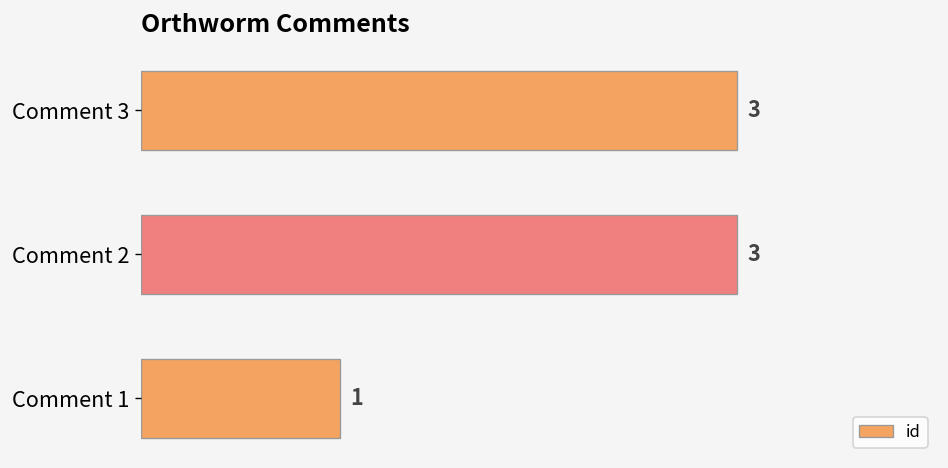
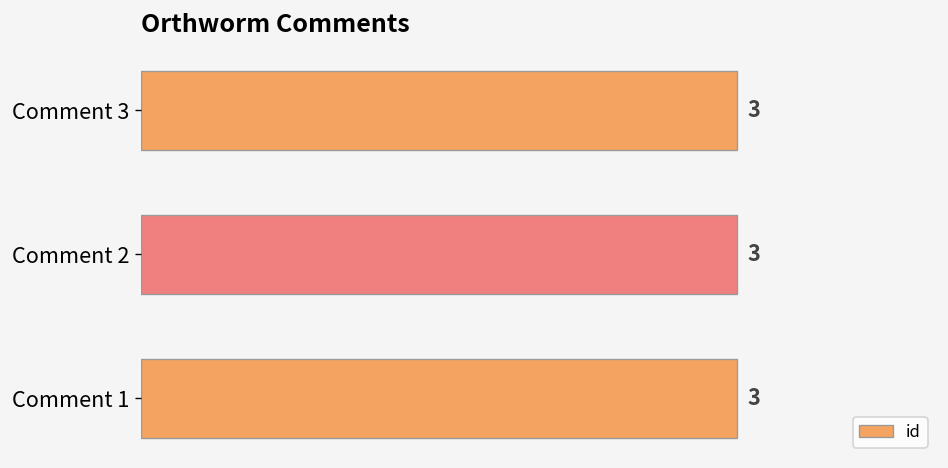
  {
    "Comment 3": 3,
    "Comment 2": 3,
-   "Comment 1": 1
+   "Comment 1": 3
  }
